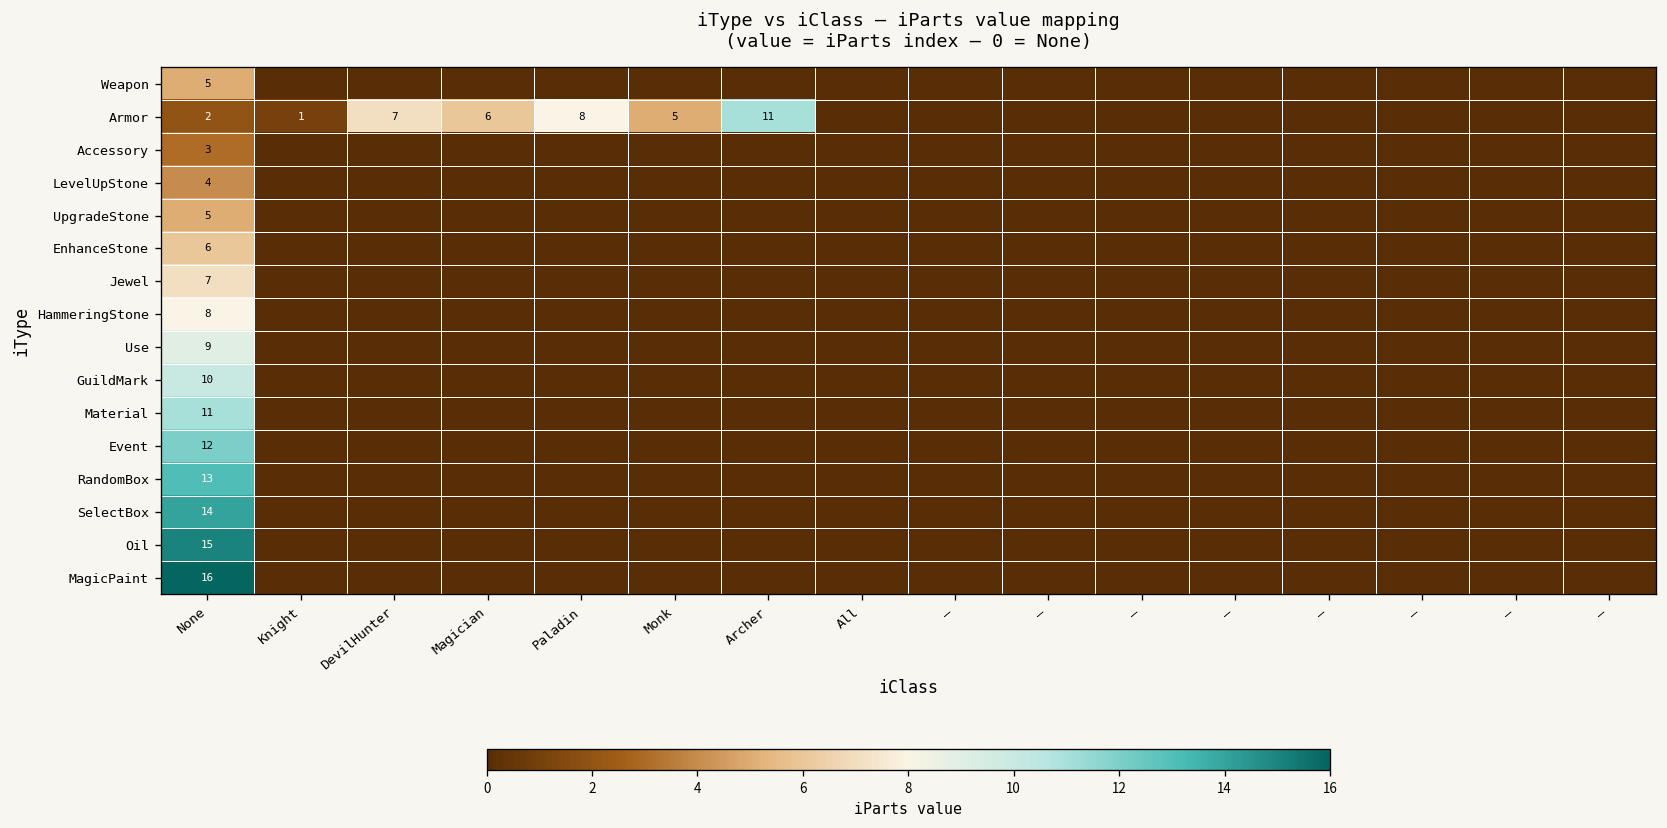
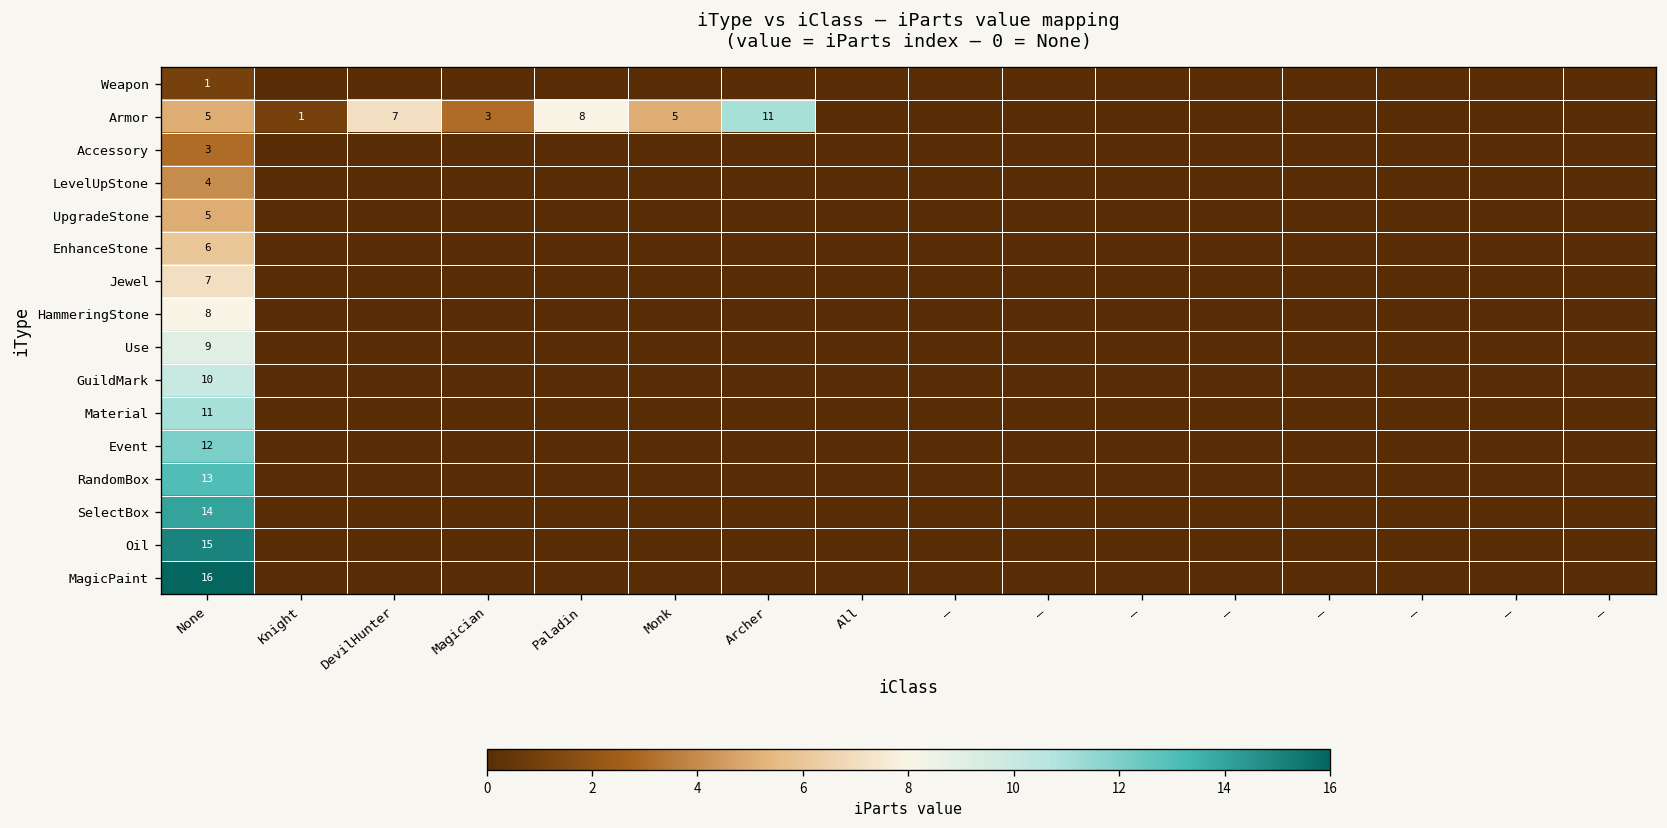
  {
    "Weapon": {
-     "None": 5
+     "None": 1
    },
    "Armor": {
-     "None": 2,
+     "None": 5,
      "Knight": 1,
      "DevilHunter": 7,
-     "Magician": 6,
+     "Magician": 3,
      "Paladin": 8,
      "Monk": 5,
      "Archer": 11
    },
    "Accessory": {
      "None": 3
    },
    "LevelUpStone": {
      "None": 4
    },
    "UpgradeStone": {
      "None": 5
    },
    "EnhanceStone": {
      "None": 6
    },
    "Jewel": {
      "None": 7
    },
    "HammeringStone": {
      "None": 8
    },
    "Use": {
      "None": 9
    },
    "GuildMark": {
      "None": 10
    },
    "Material": {
      "None": 11
    },
    "Event": {
      "None": 12
    },
    "RandomBox": {
      "None": 13
    },
    "SelectBox": {
      "None": 14
    },
    "Oil": {
      "None": 15
    },
    "MagicPaint": {
      "None": 16
    }
  }
